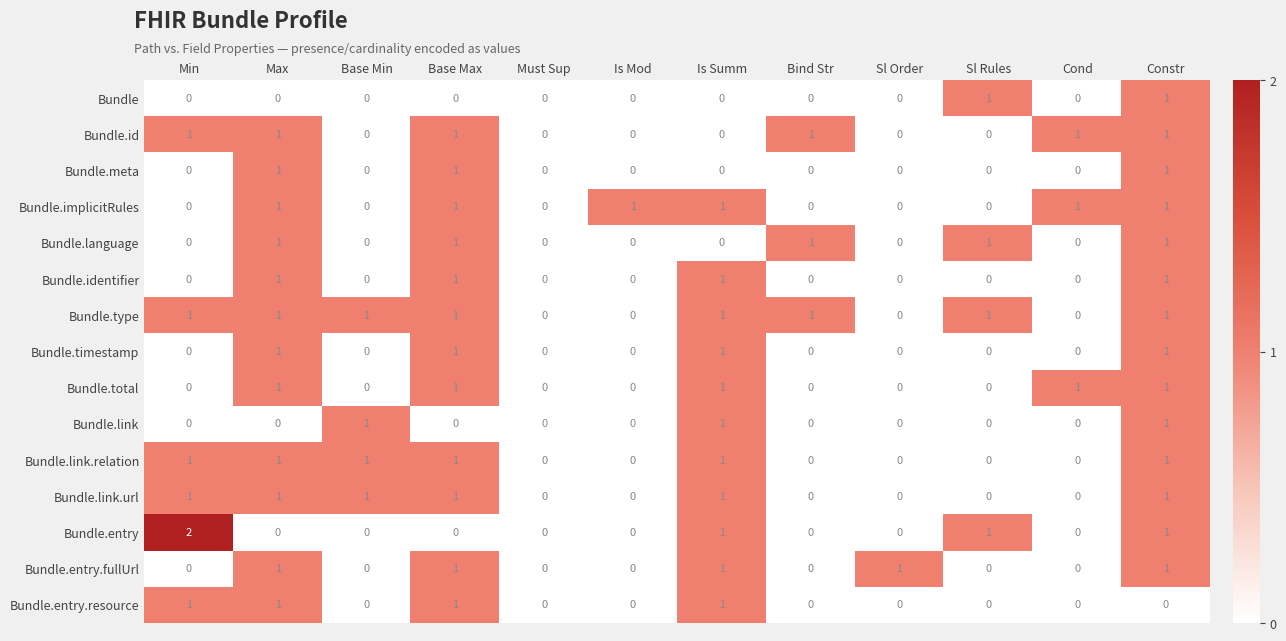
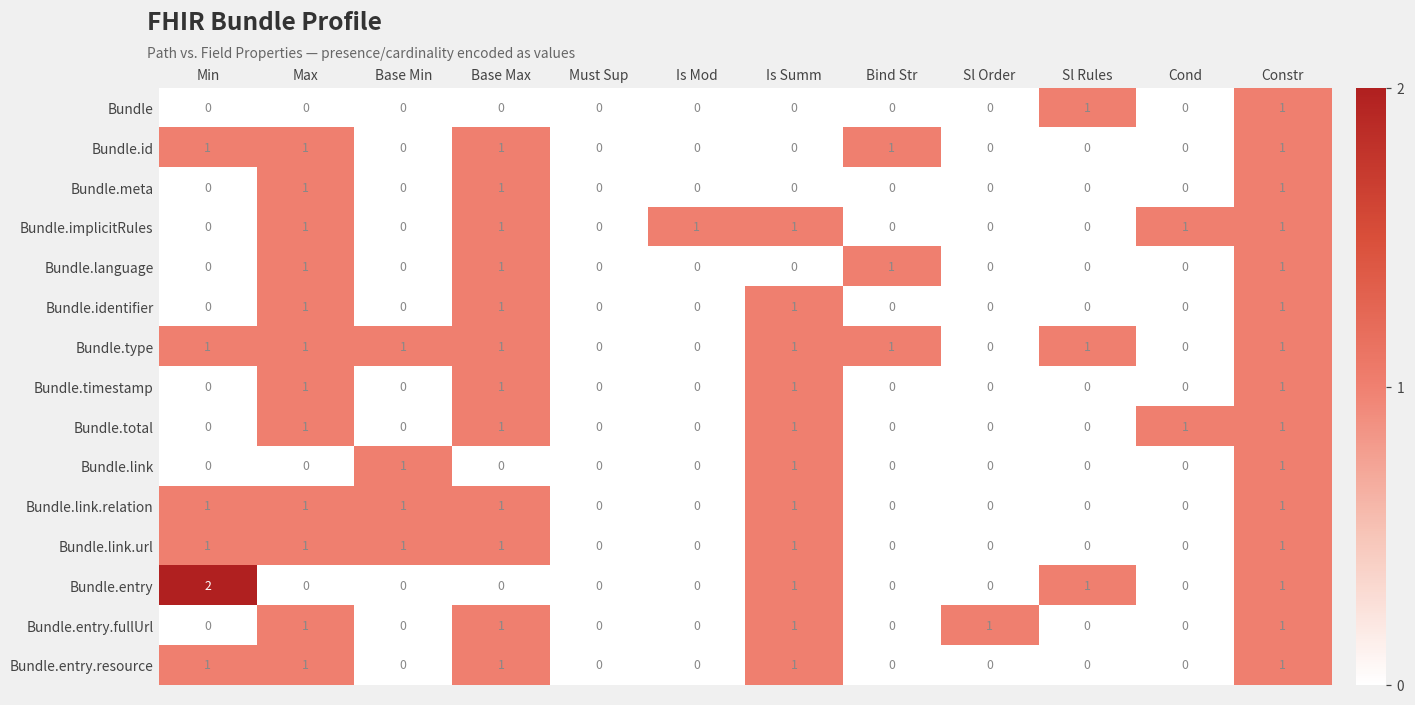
  {
    "Bundle": {
      "Min": 0,
      "Max": 0,
      "Base Min": 0,
      "Base Max": 0,
      "Must Sup": 0,
      "Is Mod": 0,
      "Is Summ": 0,
      "Bind Str": 0,
      "Sl Order": 0,
      "Sl Rules": 1,
      "Cond": 0,
      "Constr": 1
    },
    "Bundle.id": {
      "Min": 1,
      "Max": 1,
      "Base Min": 0,
      "Base Max": 1,
      "Must Sup": 0,
      "Is Mod": 0,
      "Is Summ": 0,
      "Bind Str": 1,
      "Sl Order": 0,
      "Sl Rules": 0,
-     "Cond": 1,
+     "Cond": 0,
      "Constr": 1
    },
    "Bundle.meta": {
      "Min": 0,
      "Max": 1,
      "Base Min": 0,
      "Base Max": 1,
      "Must Sup": 0,
      "Is Mod": 0,
      "Is Summ": 0,
      "Bind Str": 0,
      "Sl Order": 0,
      "Sl Rules": 0,
      "Cond": 0,
      "Constr": 1
    },
    "Bundle.implicitRules": {
      "Min": 0,
      "Max": 1,
      "Base Min": 0,
      "Base Max": 1,
      "Must Sup": 0,
      "Is Mod": 1,
      "Is Summ": 1,
      "Bind Str": 0,
      "Sl Order": 0,
      "Sl Rules": 0,
      "Cond": 1,
      "Constr": 1
    },
    "Bundle.language": {
      "Min": 0,
      "Max": 1,
      "Base Min": 0,
      "Base Max": 1,
      "Must Sup": 0,
      "Is Mod": 0,
      "Is Summ": 0,
      "Bind Str": 1,
      "Sl Order": 0,
-     "Sl Rules": 1,
+     "Sl Rules": 0,
      "Cond": 0,
      "Constr": 1
    },
    "Bundle.identifier": {
      "Min": 0,
      "Max": 1,
      "Base Min": 0,
      "Base Max": 1,
      "Must Sup": 0,
      "Is Mod": 0,
      "Is Summ": 1,
      "Bind Str": 0,
      "Sl Order": 0,
      "Sl Rules": 0,
      "Cond": 0,
      "Constr": 1
    },
    "Bundle.type": {
      "Min": 1,
      "Max": 1,
      "Base Min": 1,
      "Base Max": 1,
      "Must Sup": 0,
      "Is Mod": 0,
      "Is Summ": 1,
      "Bind Str": 1,
      "Sl Order": 0,
      "Sl Rules": 1,
      "Cond": 0,
      "Constr": 1
    },
    "Bundle.timestamp": {
      "Min": 0,
      "Max": 1,
      "Base Min": 0,
      "Base Max": 1,
      "Must Sup": 0,
      "Is Mod": 0,
      "Is Summ": 1,
      "Bind Str": 0,
      "Sl Order": 0,
      "Sl Rules": 0,
      "Cond": 0,
      "Constr": 1
    },
    "Bundle.total": {
      "Min": 0,
      "Max": 1,
      "Base Min": 0,
      "Base Max": 1,
      "Must Sup": 0,
      "Is Mod": 0,
      "Is Summ": 1,
      "Bind Str": 0,
      "Sl Order": 0,
      "Sl Rules": 0,
      "Cond": 1,
      "Constr": 1
    },
    "Bundle.link": {
      "Min": 0,
      "Max": 0,
      "Base Min": 1,
      "Base Max": 0,
      "Must Sup": 0,
      "Is Mod": 0,
      "Is Summ": 1,
      "Bind Str": 0,
      "Sl Order": 0,
      "Sl Rules": 0,
      "Cond": 0,
      "Constr": 1
    },
    "Bundle.link.relation": {
      "Min": 1,
      "Max": 1,
      "Base Min": 1,
      "Base Max": 1,
      "Must Sup": 0,
      "Is Mod": 0,
      "Is Summ": 1,
      "Bind Str": 0,
      "Sl Order": 0,
      "Sl Rules": 0,
      "Cond": 0,
      "Constr": 1
    },
    "Bundle.link.url": {
      "Min": 1,
      "Max": 1,
      "Base Min": 1,
      "Base Max": 1,
      "Must Sup": 0,
      "Is Mod": 0,
      "Is Summ": 1,
      "Bind Str": 0,
      "Sl Order": 0,
      "Sl Rules": 0,
      "Cond": 0,
      "Constr": 1
    },
    "Bundle.entry": {
      "Min": 2,
      "Max": 0,
      "Base Min": 0,
      "Base Max": 0,
      "Must Sup": 0,
      "Is Mod": 0,
      "Is Summ": 1,
      "Bind Str": 0,
      "Sl Order": 0,
      "Sl Rules": 1,
      "Cond": 0,
      "Constr": 1
    },
    "Bundle.entry.fullUrl": {
      "Min": 0,
      "Max": 1,
      "Base Min": 0,
      "Base Max": 1,
      "Must Sup": 0,
      "Is Mod": 0,
      "Is Summ": 1,
      "Bind Str": 0,
      "Sl Order": 1,
      "Sl Rules": 0,
      "Cond": 0,
      "Constr": 1
    },
    "Bundle.entry.resource": {
      "Min": 1,
      "Max": 1,
      "Base Min": 0,
      "Base Max": 1,
      "Must Sup": 0,
      "Is Mod": 0,
      "Is Summ": 1,
      "Bind Str": 0,
      "Sl Order": 0,
      "Sl Rules": 0,
      "Cond": 0,
-     "Constr": 0
+     "Constr": 1
    }
  }
